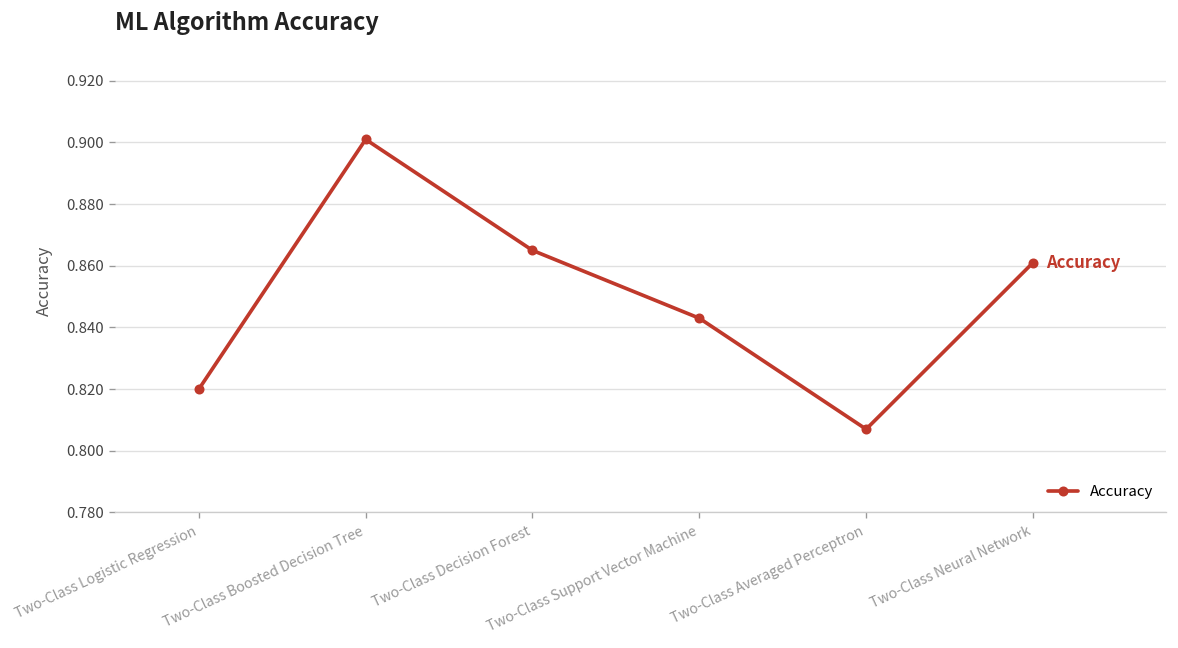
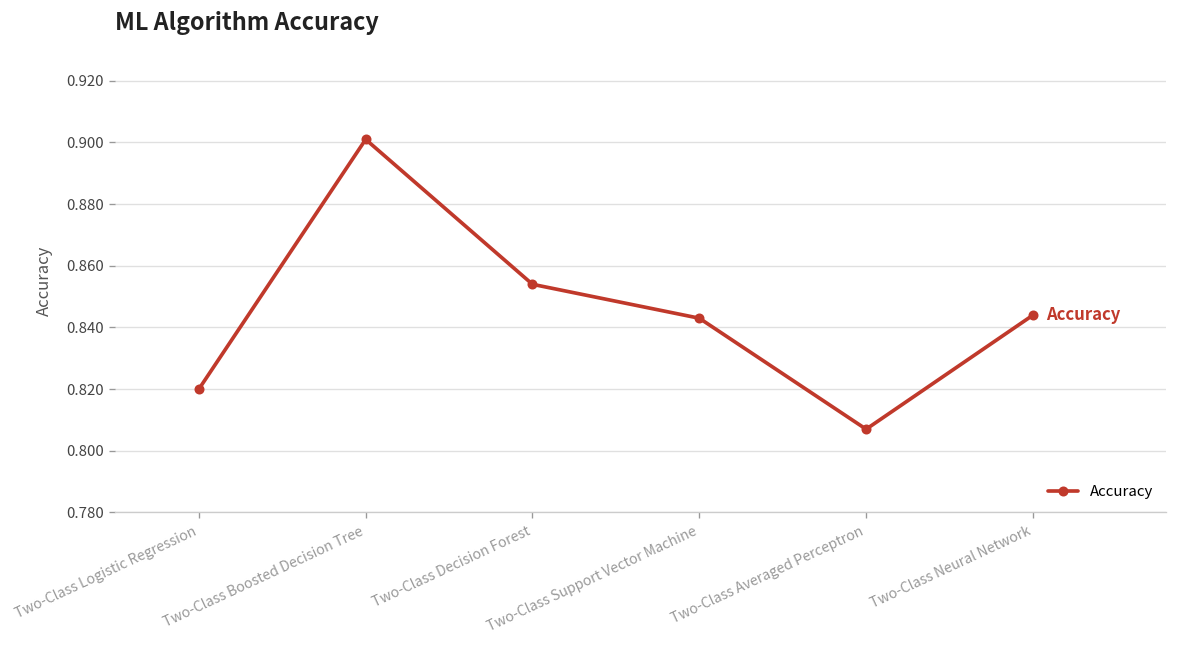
  {
    "Two-Class Logistic Regression": 0.820,
    "Two-Class Boosted Decision Tree": 0.901,
-   "Two-Class Decision Forest": 0.865,
+   "Two-Class Decision Forest": 0.854,
    "Two-Class Support Vector Machine": 0.843,
    "Two-Class Averaged Perceptron": 0.807,
-   "Two-Class Neural Network": 0.861
+   "Two-Class Neural Network": 0.844
  }
